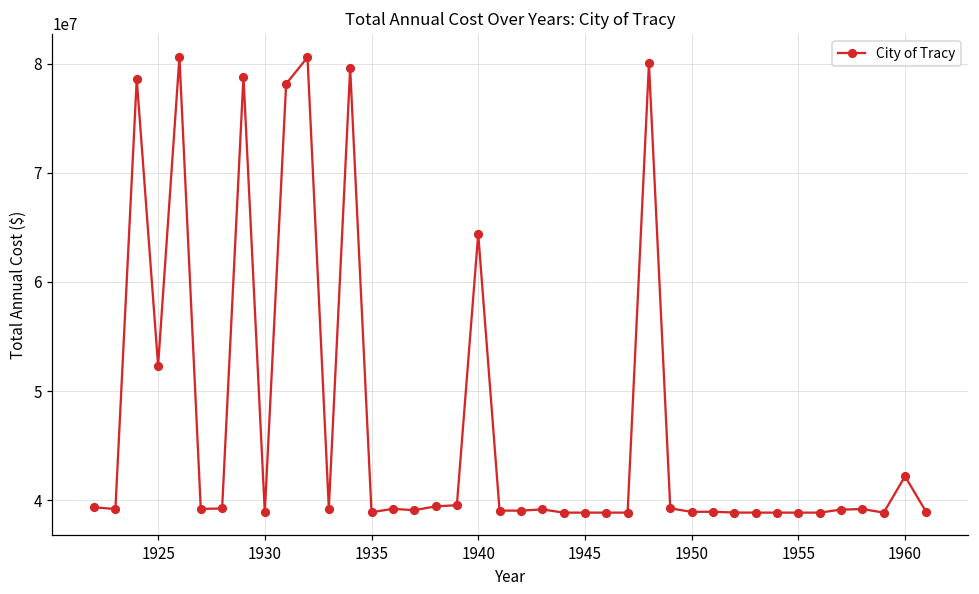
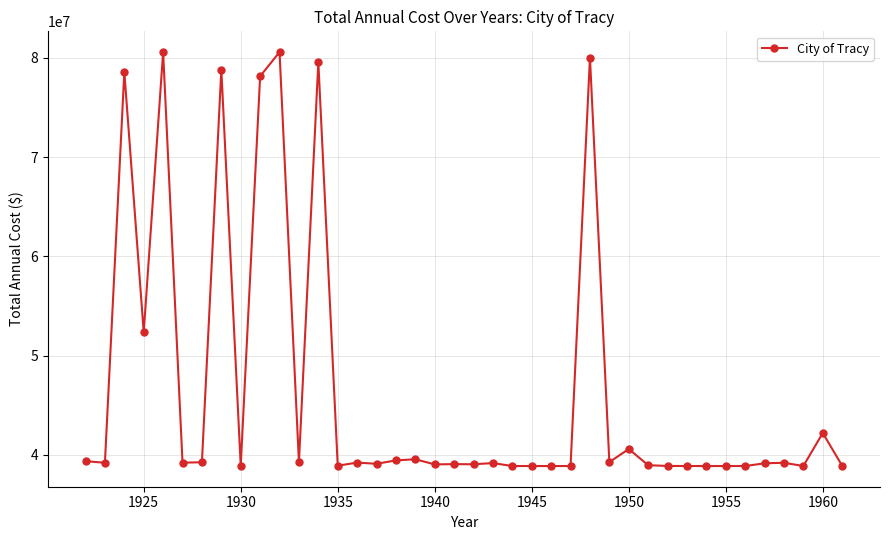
  {
    "1925": 52000000,
    "1930": 39000000,
    "1935": 39000000,
-   "1940": 64000000,
+   "1940": 39000000,
    "1945": 39000000,
-   "1950": 39000000,
+   "1950": 41000000,
    "1955": 39000000,
    "1960": 42000000
  }
